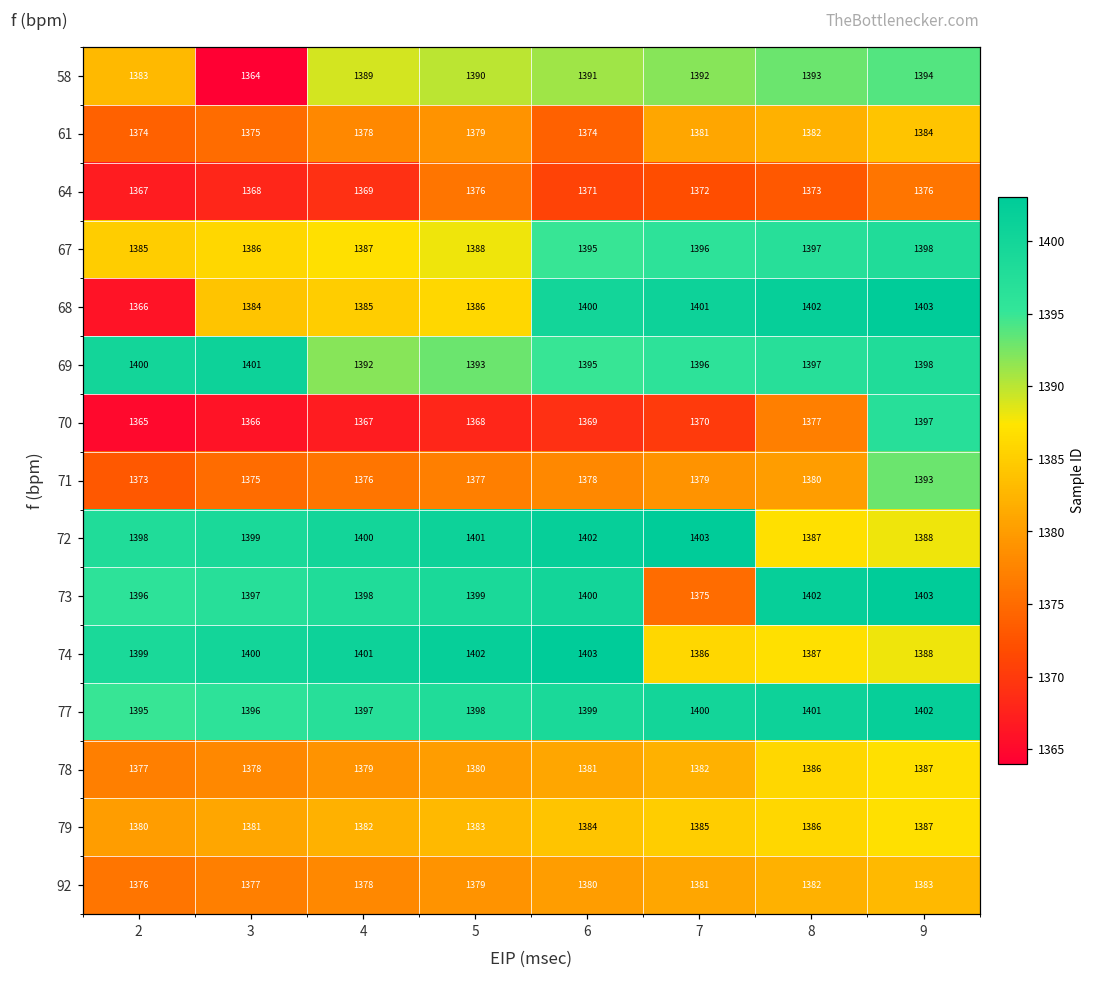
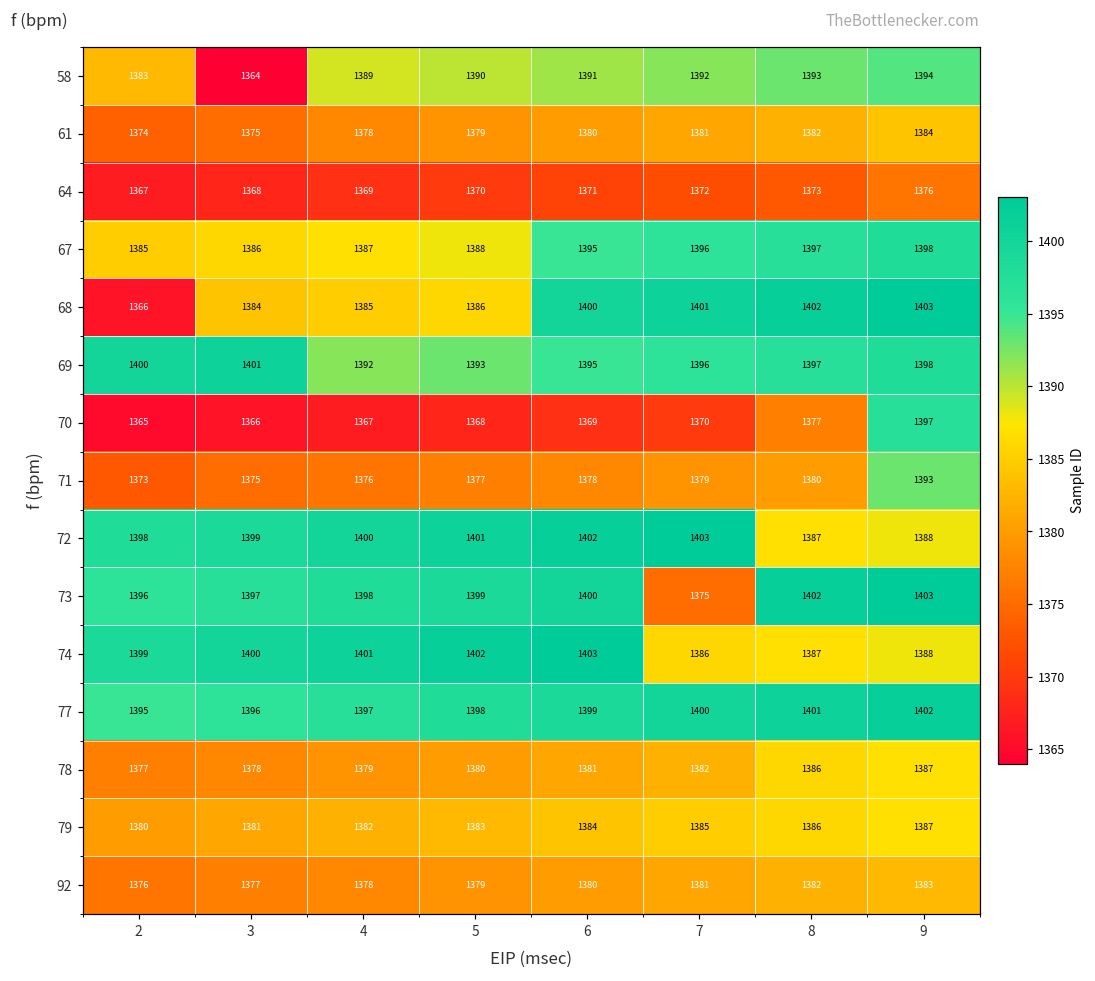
  {
    "58": {
      "2": 1383,
      "3": 1364,
      "4": 1389,
      "5": 1390,
      "6": 1391,
      "7": 1392,
      "8": 1393,
      "9": 1394
    },
    "61": {
      "2": 1374,
      "3": 1375,
      "4": 1378,
      "5": 1379,
-     "6": 1374,
+     "6": 1380,
      "7": 1381,
      "8": 1382,
      "9": 1384
    },
    "64": {
      "2": 1367,
      "3": 1368,
      "4": 1369,
-     "5": 1376,
+     "5": 1370,
      "6": 1371,
      "7": 1372,
      "8": 1373,
      "9": 1376
    },
    "67": {
      "2": 1385,
      "3": 1386,
      "4": 1387,
      "5": 1388,
      "6": 1395,
      "7": 1396,
      "8": 1397,
      "9": 1398
    },
    "68": {
      "2": 1366,
      "3": 1384,
      "4": 1385,
      "5": 1386,
      "6": 1400,
      "7": 1401,
      "8": 1402,
      "9": 1403
    },
    "69": {
      "2": 1400,
      "3": 1401,
      "4": 1392,
      "5": 1393,
      "6": 1395,
      "7": 1396,
      "8": 1397,
      "9": 1398
    },
    "70": {
      "2": 1365,
      "3": 1366,
      "4": 1367,
      "5": 1368,
      "6": 1369,
      "7": 1370,
      "8": 1377,
      "9": 1397
    },
    "71": {
      "2": 1373,
      "3": 1375,
      "4": 1376,
      "5": 1377,
      "6": 1378,
      "7": 1379,
      "8": 1380,
      "9": 1393
    },
    "72": {
      "2": 1398,
      "3": 1399,
      "4": 1400,
      "5": 1401,
      "6": 1402,
      "7": 1403,
      "8": 1387,
      "9": 1388
    },
    "73": {
      "2": 1396,
      "3": 1397,
      "4": 1398,
      "5": 1399,
      "6": 1400,
      "7": 1375,
      "8": 1402,
      "9": 1403
    },
    "74": {
      "2": 1399,
      "3": 1400,
      "4": 1401,
      "5": 1402,
      "6": 1403,
      "7": 1386,
      "8": 1387,
      "9": 1388
    },
    "77": {
      "2": 1395,
      "3": 1396,
      "4": 1397,
      "5": 1398,
      "6": 1399,
      "7": 1400,
      "8": 1401,
      "9": 1402
    },
    "78": {
      "2": 1377,
      "3": 1378,
      "4": 1379,
      "5": 1380,
      "6": 1381,
      "7": 1382,
      "8": 1386,
      "9": 1387
    },
    "79": {
      "2": 1380,
      "3": 1381,
      "4": 1382,
      "5": 1383,
      "6": 1384,
      "7": 1385,
      "8": 1386,
      "9": 1387
    },
    "92": {
      "2": 1376,
      "3": 1377,
      "4": 1378,
      "5": 1379,
      "6": 1380,
      "7": 1381,
      "8": 1382,
      "9": 1383
    }
  }
